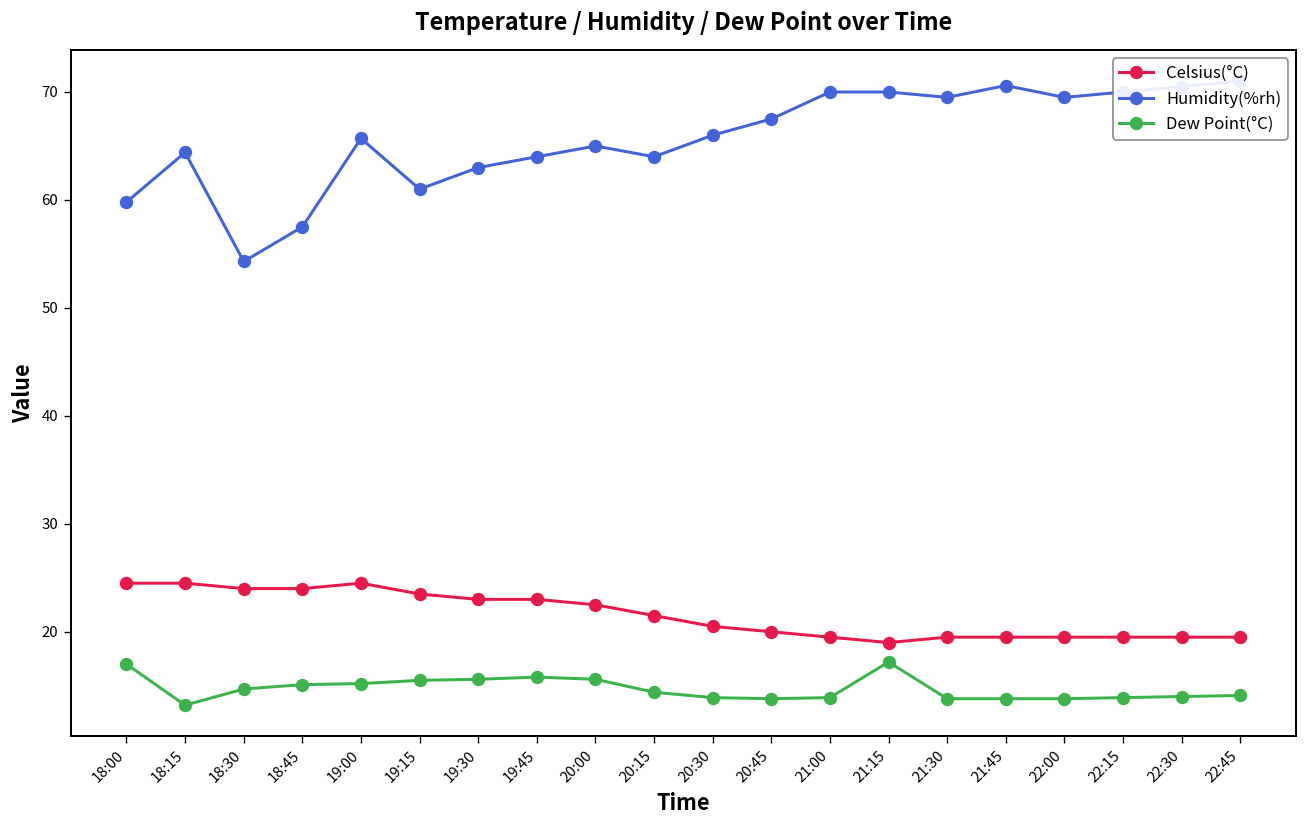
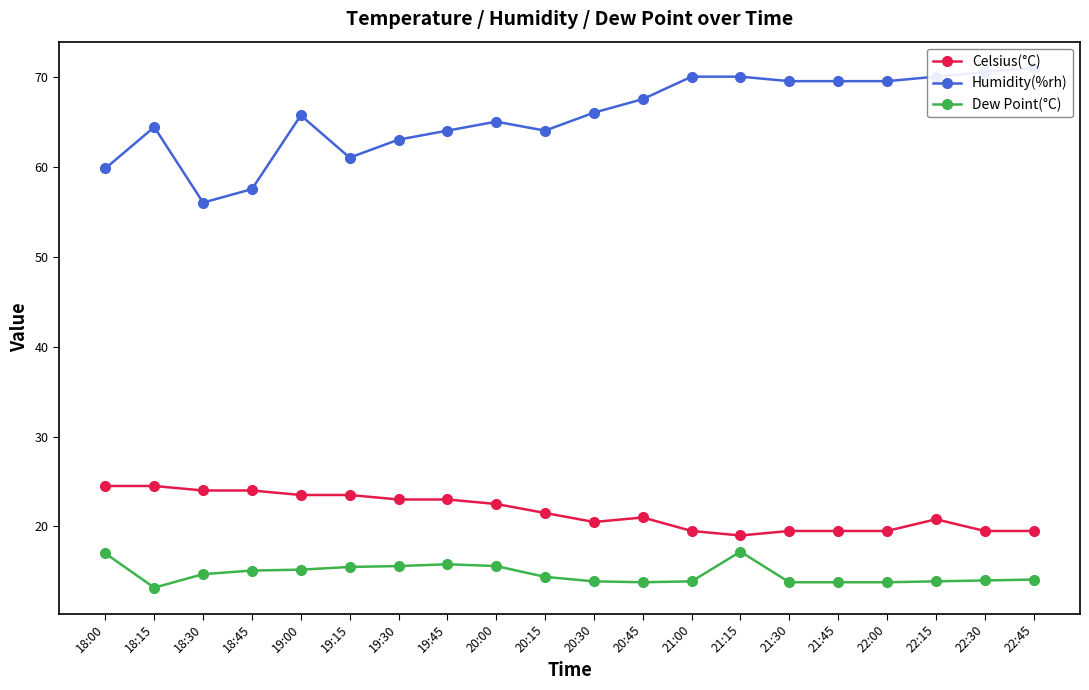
  {
    "Celsius(°C)": {
      "18:00": 25,
      "18:15": 25,
      "18:30": 24,
      "18:45": 24,
-     "19:00": 25,
+     "19:00": 24,
      "19:15": 24,
      "19:30": 23,
      "19:45": 23,
      "20:00": 23,
      "20:15": 22,
      "20:30": 21,
-     "20:45": 20,
+     "20:45": 21,
      "21:00": 20,
      "21:15": 19,
      "21:30": 20,
      "21:45": 20,
      "22:00": 20,
-     "22:15": 20,
+     "22:15": 21,
      "22:30": 20,
      "22:45": 20
    },
    "Humidity(%rh)": {
      "18:00": 60,
      "18:15": 64,
-     "18:30": 54,
+     "18:30": 56,
      "18:45": 58,
      "19:00": 66,
      "19:15": 61,
      "19:30": 63,
      "19:45": 64,
      "20:00": 65,
      "20:15": 64,
      "20:30": 66,
      "20:45": 68,
      "21:00": 70,
      "21:15": 70,
      "21:30": 70,
-     "21:45": 71,
+     "21:45": 70,
      "22:00": 70
    },
    "Dew Point(°C)": {
      "18:00": 17,
      "18:15": 13,
      "18:30": 15,
      "18:45": 15,
      "19:00": 15,
      "19:15": 16,
      "19:30": 16,
      "19:45": 16,
      "20:00": 16,
      "20:15": 14,
      "20:30": 14,
      "20:45": 14,
      "21:00": 14,
      "21:15": 17,
      "21:30": 14,
      "21:45": 14,
      "22:00": 14,
      "22:15": 14,
      "22:30": 14,
      "22:45": 14
    }
  }
